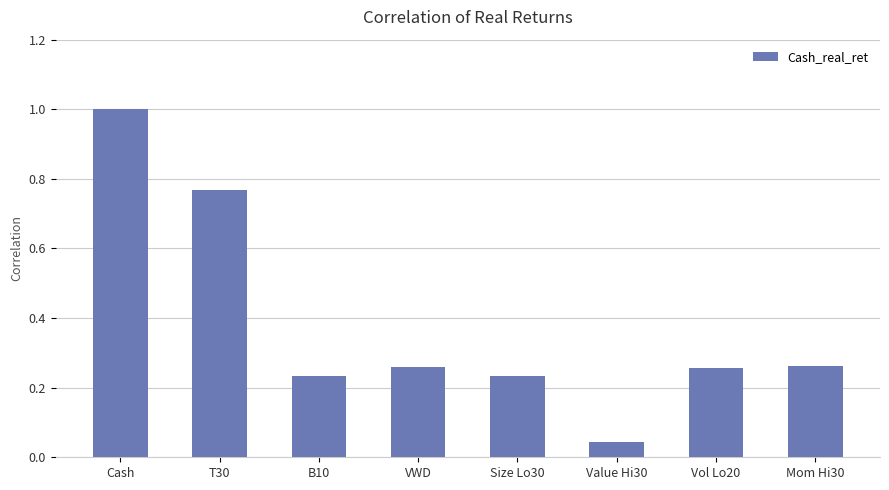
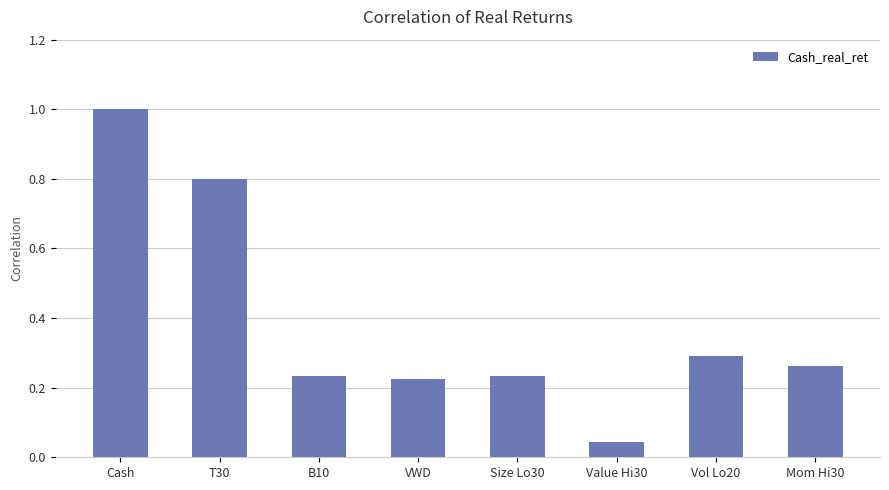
  {
    "Cash": 1.00,
-   "T30": 0.77,
+   "T30": 0.80,
    "B10": 0.23,
-   "VWD": 0.26,
+   "VWD": 0.23,
    "Size Lo30": 0.23,
    "Value Hi30": 0.04,
-   "Vol Lo20": 0.26,
+   "Vol Lo20": 0.29,
    "Mom Hi30": 0.26
  }
